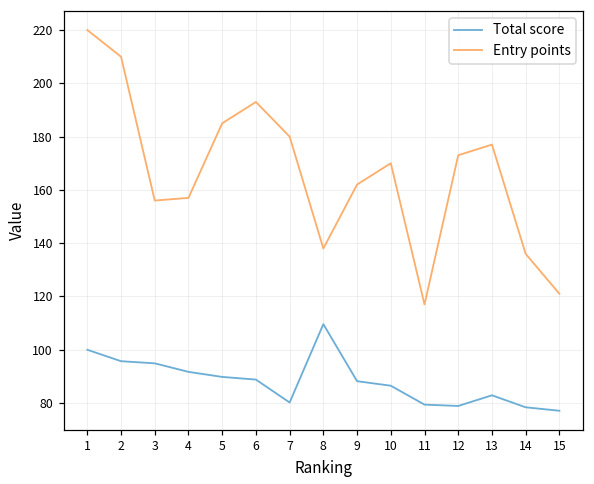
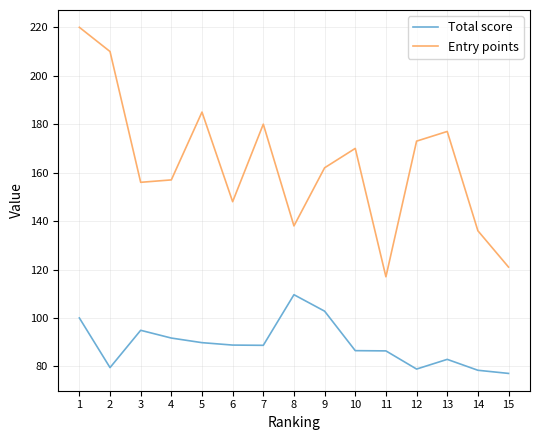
  {
    "Total score": {
      "1": 100,
-     "2": 96,
+     "2": 80,
      "3": 95,
      "4": 92,
      "5": 90,
      "6": 89,
-     "7": 80,
+     "7": 89,
      "8": 110,
-     "9": 88,
+     "9": 103,
      "10": 87,
-     "11": 79,
+     "11": 86,
      "12": 79,
      "13": 83,
      "14": 78,
      "15": 77
    },
    "Entry points": {
      "1": 220,
      "2": 210,
      "3": 156,
      "4": 157,
      "5": 185,
-     "6": 193,
+     "6": 148,
      "7": 180,
      "8": 138,
      "9": 162,
      "10": 170,
      "11": 117,
      "12": 173,
      "13": 177,
      "14": 136,
      "15": 121
    }
  }
